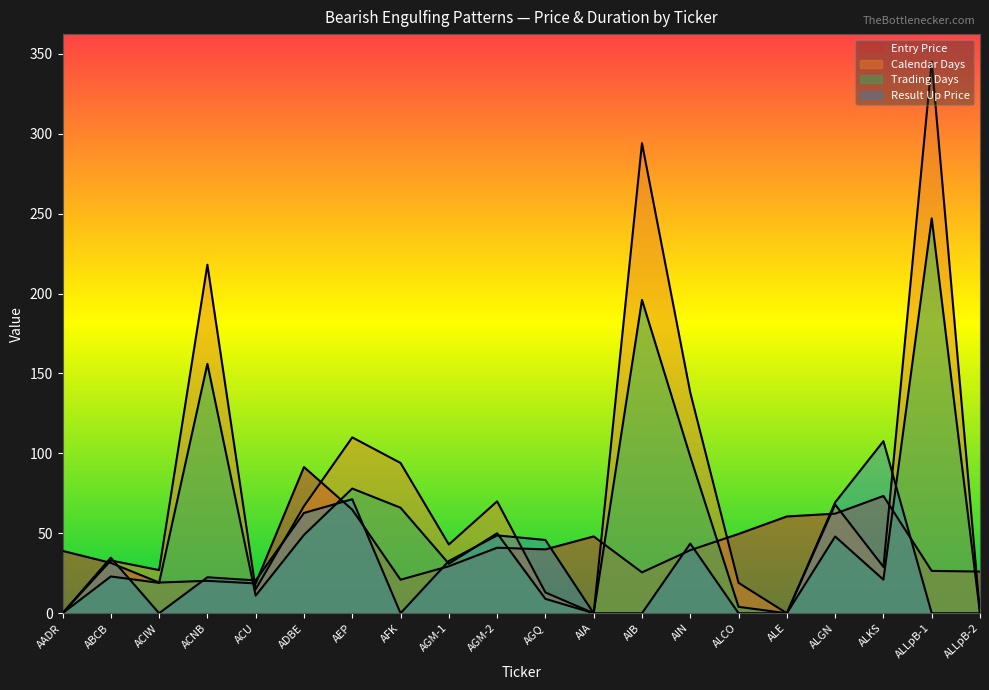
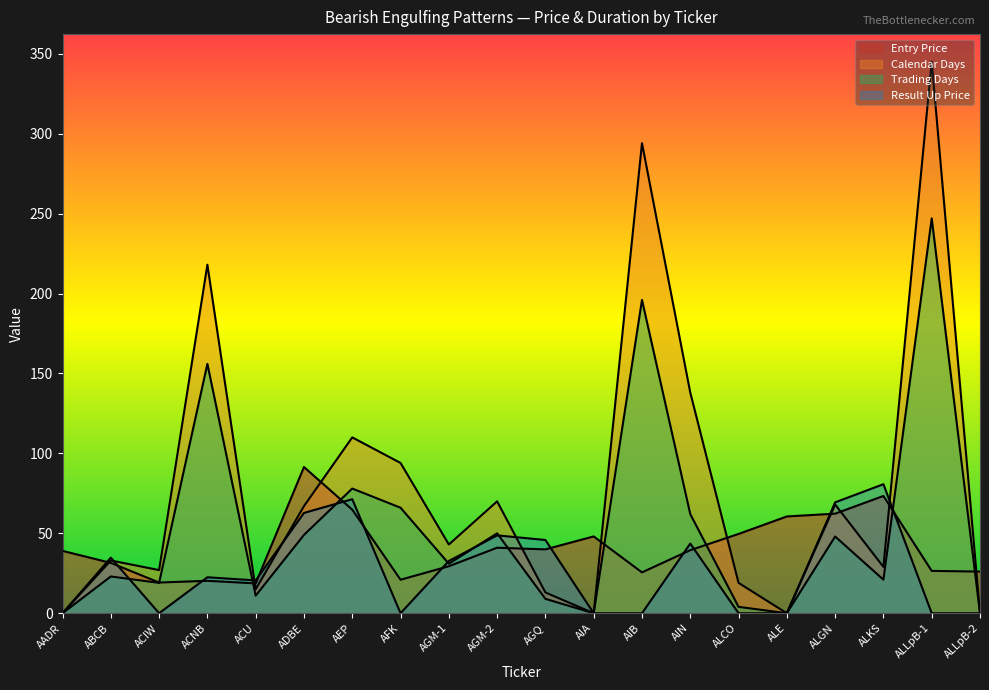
  {
    "Trading Days": {
      "ABCB": 23,
      "ACNB": 156,
      "ACU": 11,
      "ADBE": 49,
      "AEP": 78,
      "AFK": 66,
      "AGQ": 9,
      "AIB": 196,
-     "AIN": 98,
+     "AIN": 62,
      "ALCO": 4,
      "ALGN": 48,
      "ALKS": 21,
      "ALLpB-1": 247
    },
    "Result Up Price": {
      "ABCB": 35,
      "ACIW": 0,
      "ACNB": 23,
      "ACU": 21,
      "ADBE": 63,
      "AEP": 71,
      "AFK": 0,
      "AGM-1": 33,
      "AGQ": 46,
      "AIB": 0,
      "AIN": 44,
      "ALCO": 0,
-     "ALKS": 108,
+     "ALKS": 81,
      "ALLpB-1": 0
    }
  }
